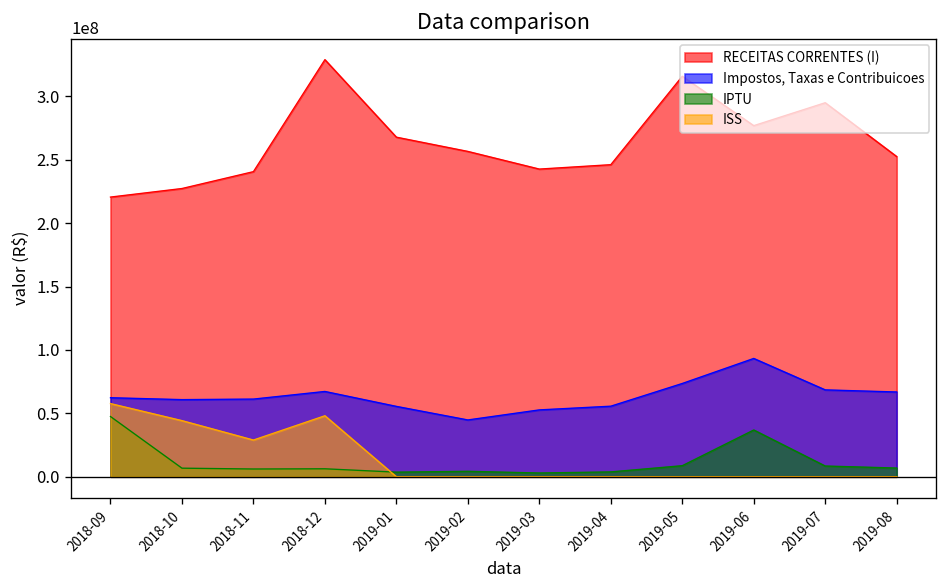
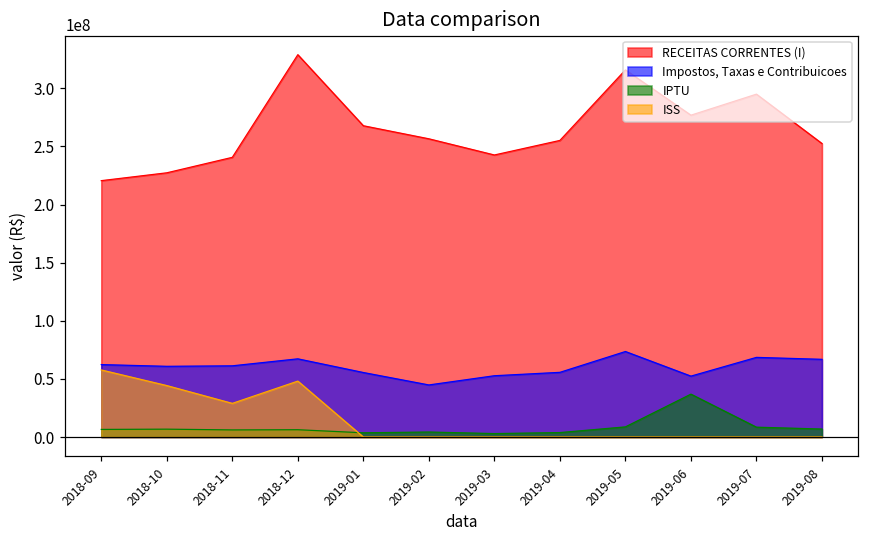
  {
    "RECEITAS CORRENTES (I)": {
      "2018-09": 221000000,
      "2018-10": 227000000,
      "2018-11": 241000000,
      "2018-12": 329000000,
      "2019-01": 268000000,
      "2019-02": 257000000,
      "2019-03": 243000000,
-     "2019-04": 246000000,
+     "2019-04": 255000000,
      "2019-06": 277000000,
      "2019-08": 252000000
    },
    "Impostos, Taxas e Contribuicoes": {
      "2018-09": 62000000,
      "2018-10": 61000000,
      "2018-11": 61000000,
      "2018-12": 67000000,
      "2019-01": 55000000,
      "2019-02": 45000000,
      "2019-03": 53000000,
      "2019-04": 56000000,
      "2019-05": 74000000,
-     "2019-06": 93000000,
+     "2019-06": 52000000,
      "2019-07": 69000000,
      "2019-08": 67000000
    },
    "IPTU": {
-     "2018-09": 47000000,
+     "2018-09": 7000000,
      "2018-10": 7000000,
      "2018-11": 6000000,
      "2018-12": 6000000,
      "2019-01": 4000000,
      "2019-02": 4000000,
      "2019-03": 3000000,
      "2019-04": 4000000,
      "2019-05": 9000000,
      "2019-06": 37000000,
      "2019-07": 8000000,
      "2019-08": 7000000
    },
    "ISS": {
      "2018-09": 58000000,
      "2018-10": 44000000,
      "2018-11": 29000000,
      "2018-12": 48000000,
      "2019-01": 0,
      "2019-02": 0,
      "2019-03": 0,
      "2019-04": 0,
      "2019-05": 0,
      "2019-06": 0,
      "2019-07": 0,
      "2019-08": 0
    }
  }
